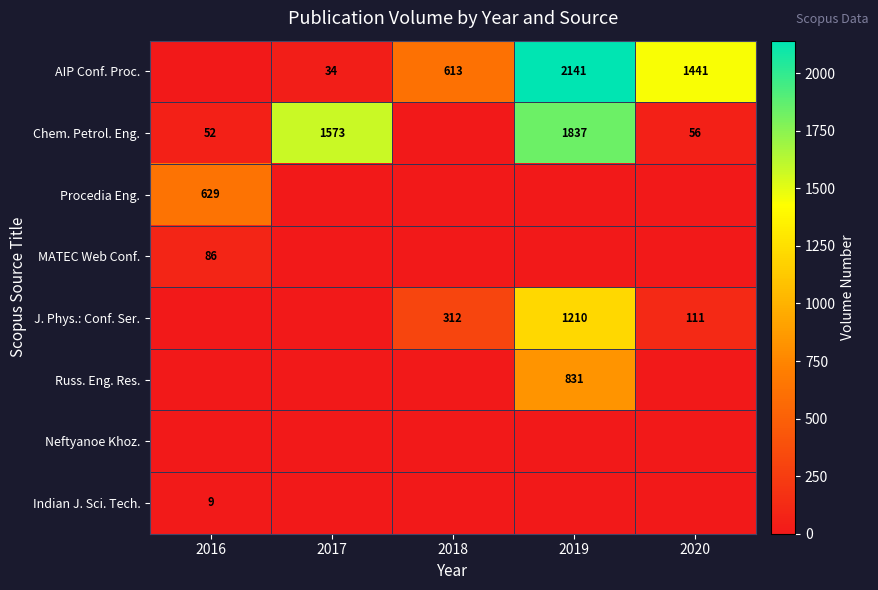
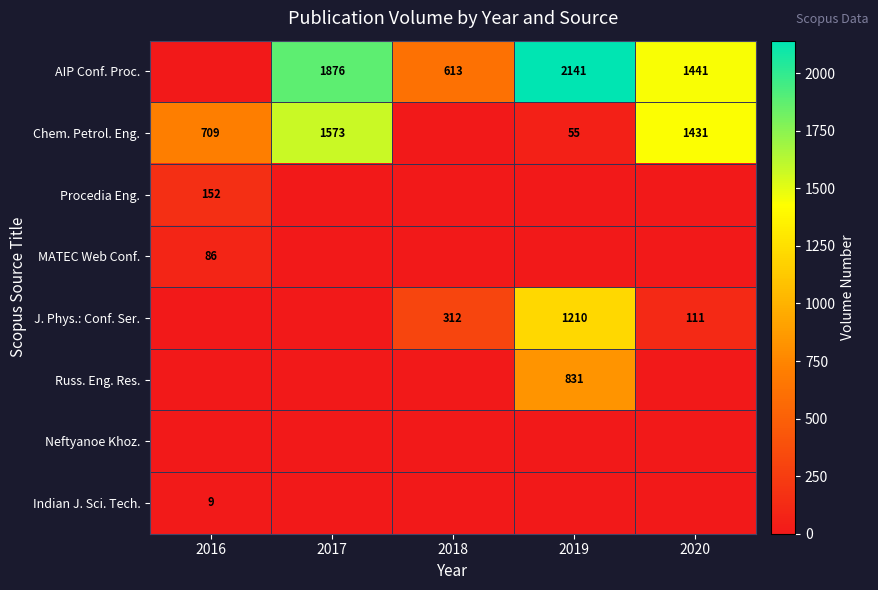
  {
    "AIP Conf. Proc.": {
-     "2017": 34,
+     "2017": 1876,
      "2018": 613,
      "2019": 2141,
      "2020": 1441
    },
    "Chem. Petrol. Eng.": {
-     "2016": 52,
+     "2016": 709,
      "2017": 1573,
-     "2019": 1837,
-     "2020": 56
+     "2019": 55,
+     "2020": 1431
    },
    "Procedia Eng.": {
-     "2016": 629
+     "2016": 152
    },
    "MATEC Web Conf.": {
      "2016": 86
    },
    "J. Phys.: Conf. Ser.": {
      "2018": 312,
      "2019": 1210,
      "2020": 111
    },
    "Russ. Eng. Res.": {
      "2019": 831
    },
    "Indian J. Sci. Tech.": {
      "2016": 9
    }
  }
